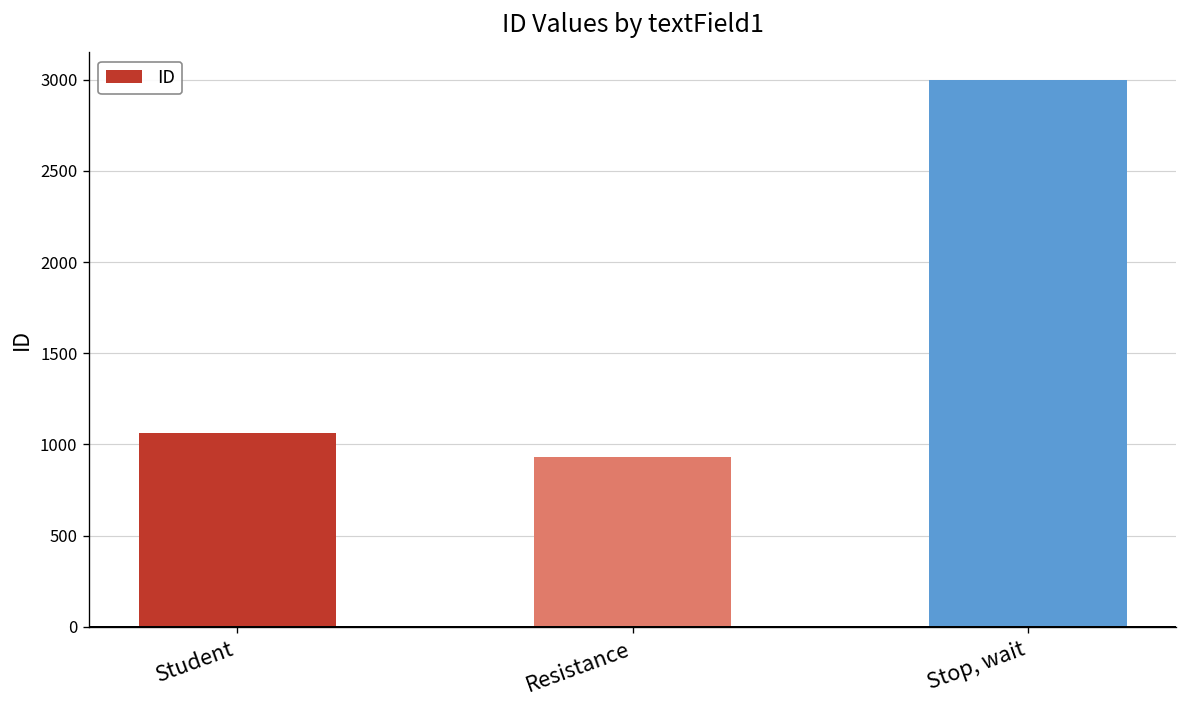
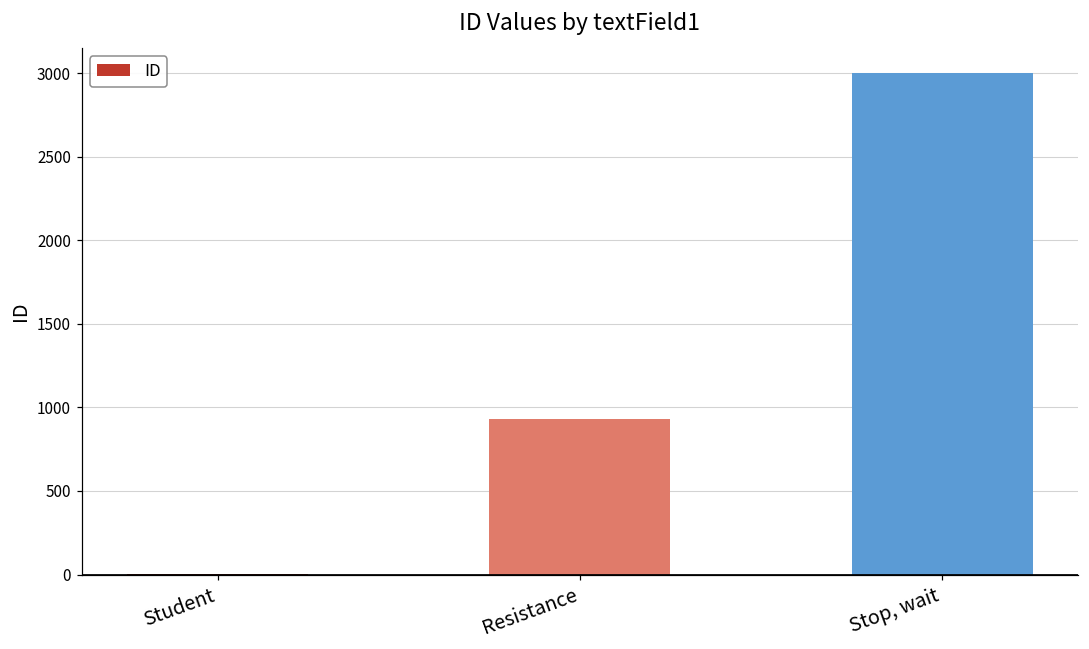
  {
-   "Student": 1060,
+   "Student": 0,
    "Resistance": 930,
    "Stop, wait": 3000
  }
